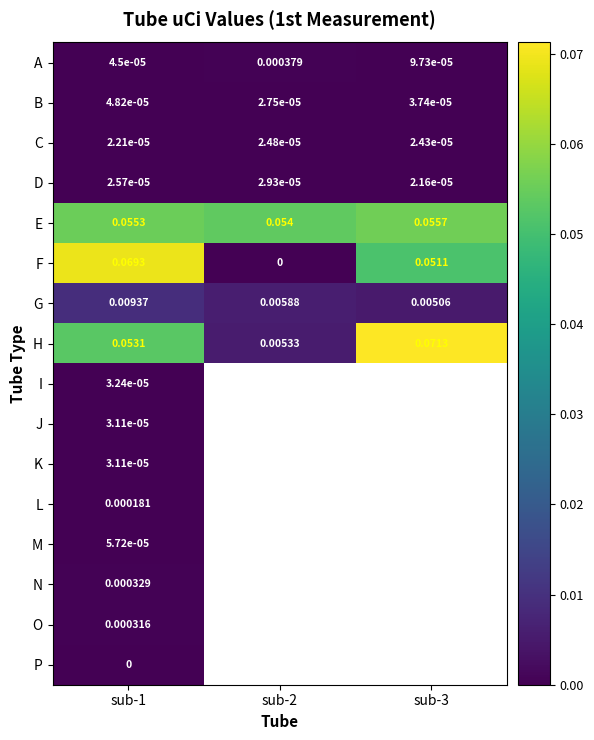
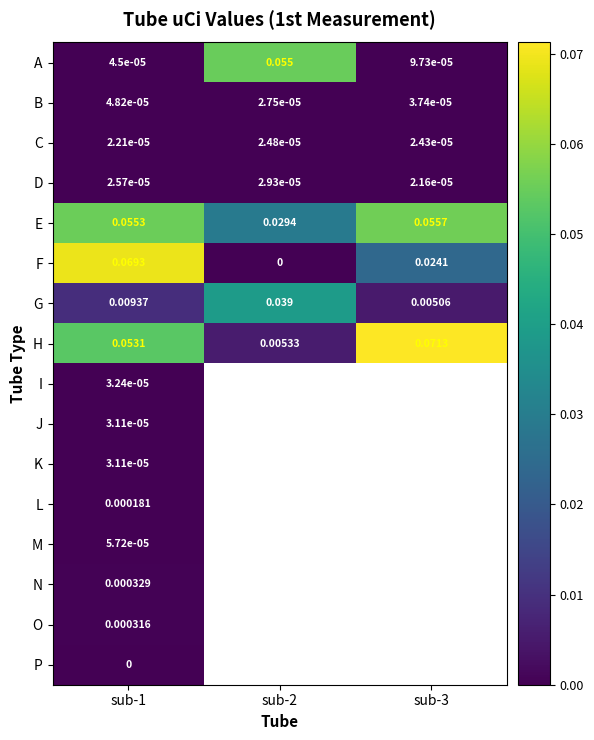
  {
    "A": {
      "sub-1": "4.5e-05",
-     "sub-2": "0.000379",
+     "sub-2": "0.055",
      "sub-3": "9.73e-05"
    },
    "B": {
      "sub-1": "4.82e-05",
      "sub-2": "2.75e-05",
      "sub-3": "3.74e-05"
    },
    "C": {
      "sub-1": "2.21e-05",
      "sub-2": "2.48e-05",
      "sub-3": "2.43e-05"
    },
    "D": {
      "sub-1": "2.57e-05",
      "sub-2": "2.93e-05",
      "sub-3": "2.16e-05"
    },
    "E": {
      "sub-1": "0.0553",
-     "sub-2": "0.054",
+     "sub-2": "0.0294",
      "sub-3": "0.0557"
    },
    "F": {
      "sub-2": "0",
-     "sub-3": "0.0511"
+     "sub-3": "0.0241"
    },
    "G": {
      "sub-1": "0.00937",
-     "sub-2": "0.00588",
+     "sub-2": "0.039",
      "sub-3": "0.00506"
    },
    "H": {
      "sub-1": "0.0531",
      "sub-2": "0.00533"
    },
    "I": {
      "sub-1": "3.24e-05"
    },
    "J": {
      "sub-1": "3.11e-05"
    },
    "K": {
      "sub-1": "3.11e-05"
    },
    "L": {
      "sub-1": "0.000181"
    },
    "M": {
      "sub-1": "5.72e-05"
    },
    "N": {
      "sub-1": "0.000329"
    },
    "O": {
      "sub-1": "0.000316"
    },
    "P": {
      "sub-1": "0"
    }
  }
